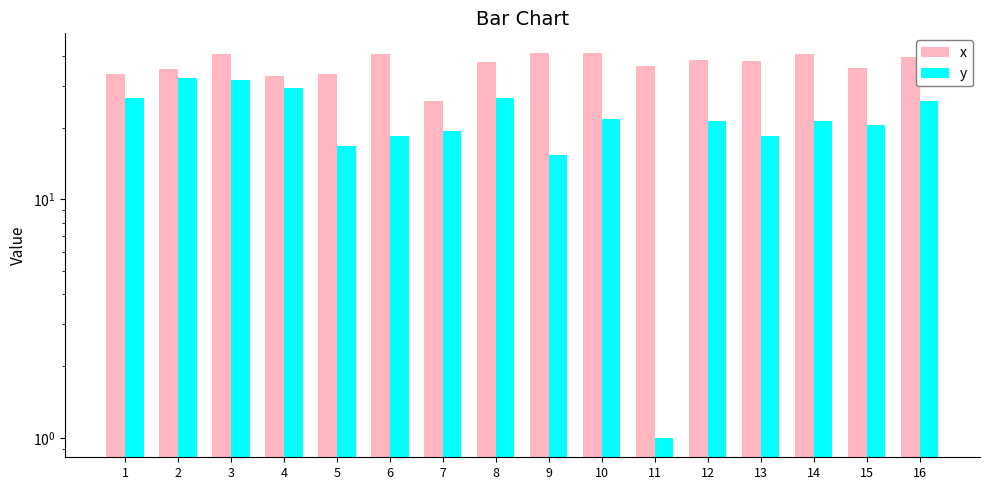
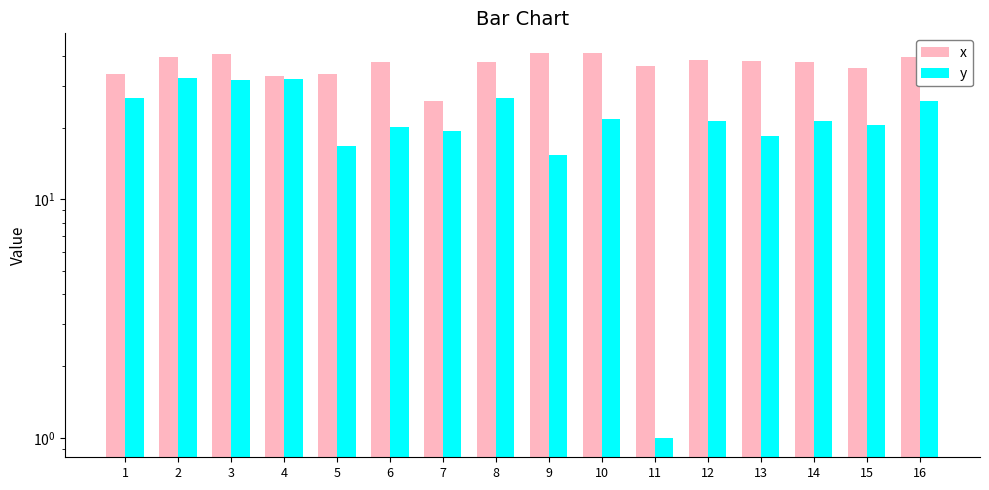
  {
    "x": {
      "1": 34,
-     "2": 35,
+     "2": 40,
      "3": 41,
      "4": 33,
      "5": 33,
-     "6": 41,
+     "6": 38,
      "7": 26,
      "8": 38,
      "9": 41,
      "10": 41,
      "11": 36,
      "12": 38,
      "13": 38,
-     "14": 41,
+     "14": 38,
      "15": 35,
      "16": 39
    },
    "y": {
      "1": 27,
      "2": 32,
      "3": 32,
-     "4": 29,
+     "4": 32,
      "5": 17,
-     "6": 18,
+     "6": 20,
      "7": 19,
      "8": 27,
      "9": 15,
      "10": 22,
      "11": 1,
      "12": 21,
      "13": 18,
      "14": 21,
      "15": 21,
      "16": 26
    }
  }
